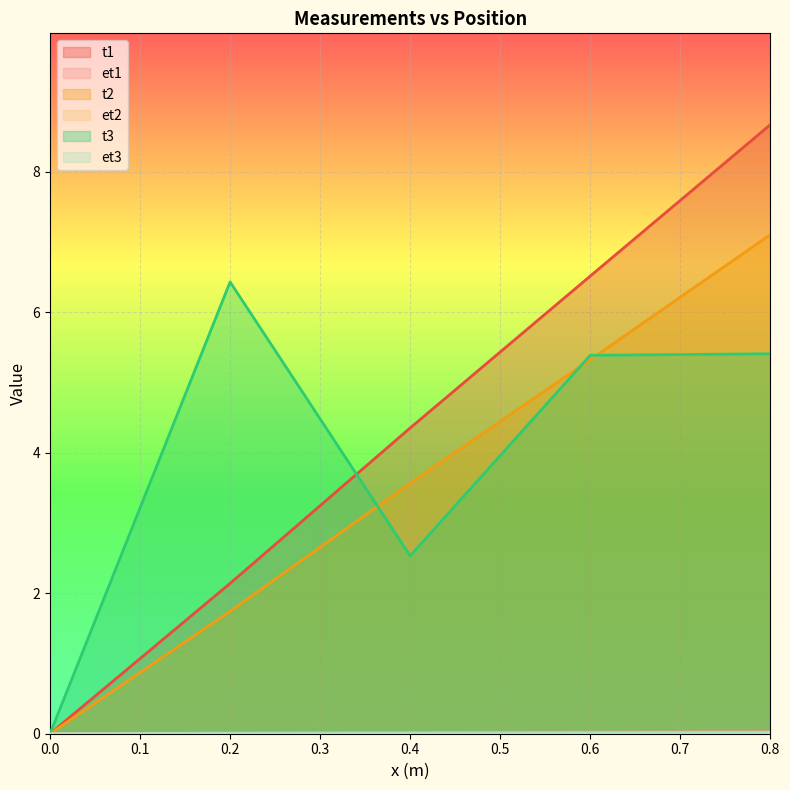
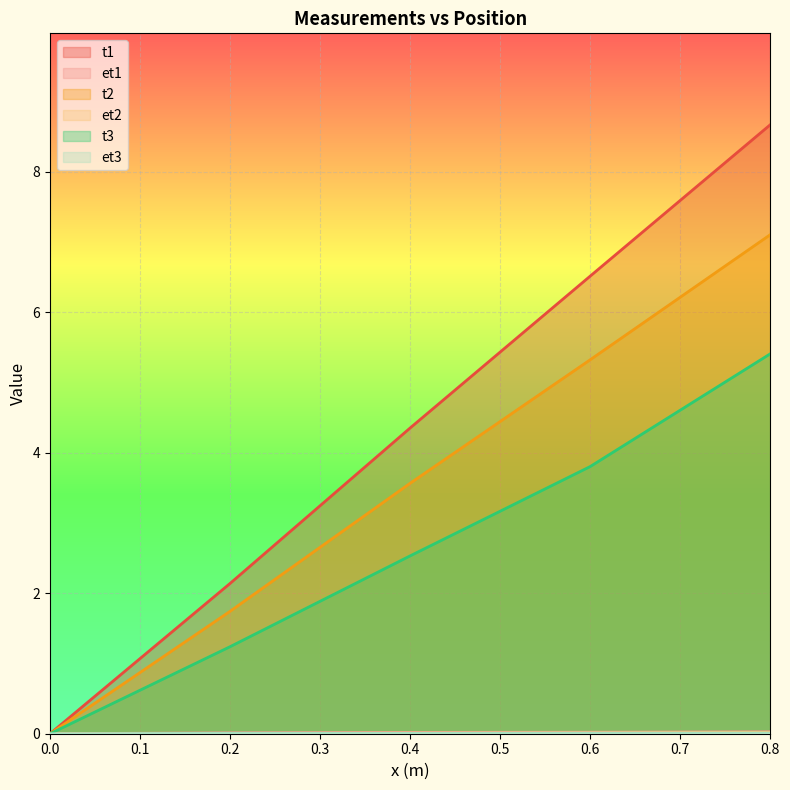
  {
    "t3": {
-     "0.2": 6.4,
+     "0.2": 1.2,
      "0.4": 2.5,
-     "0.6": 5.4,
+     "0.6": 3.8,
      "0.8": 5.4
    }
  }
